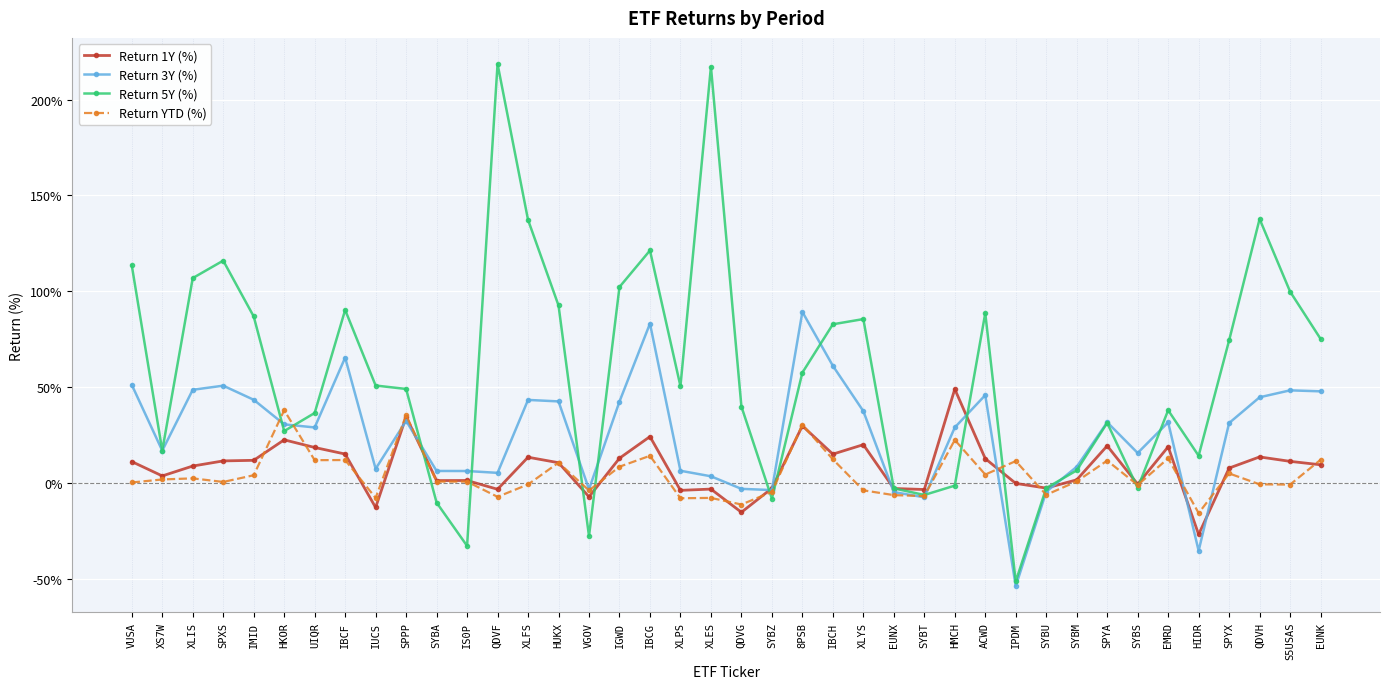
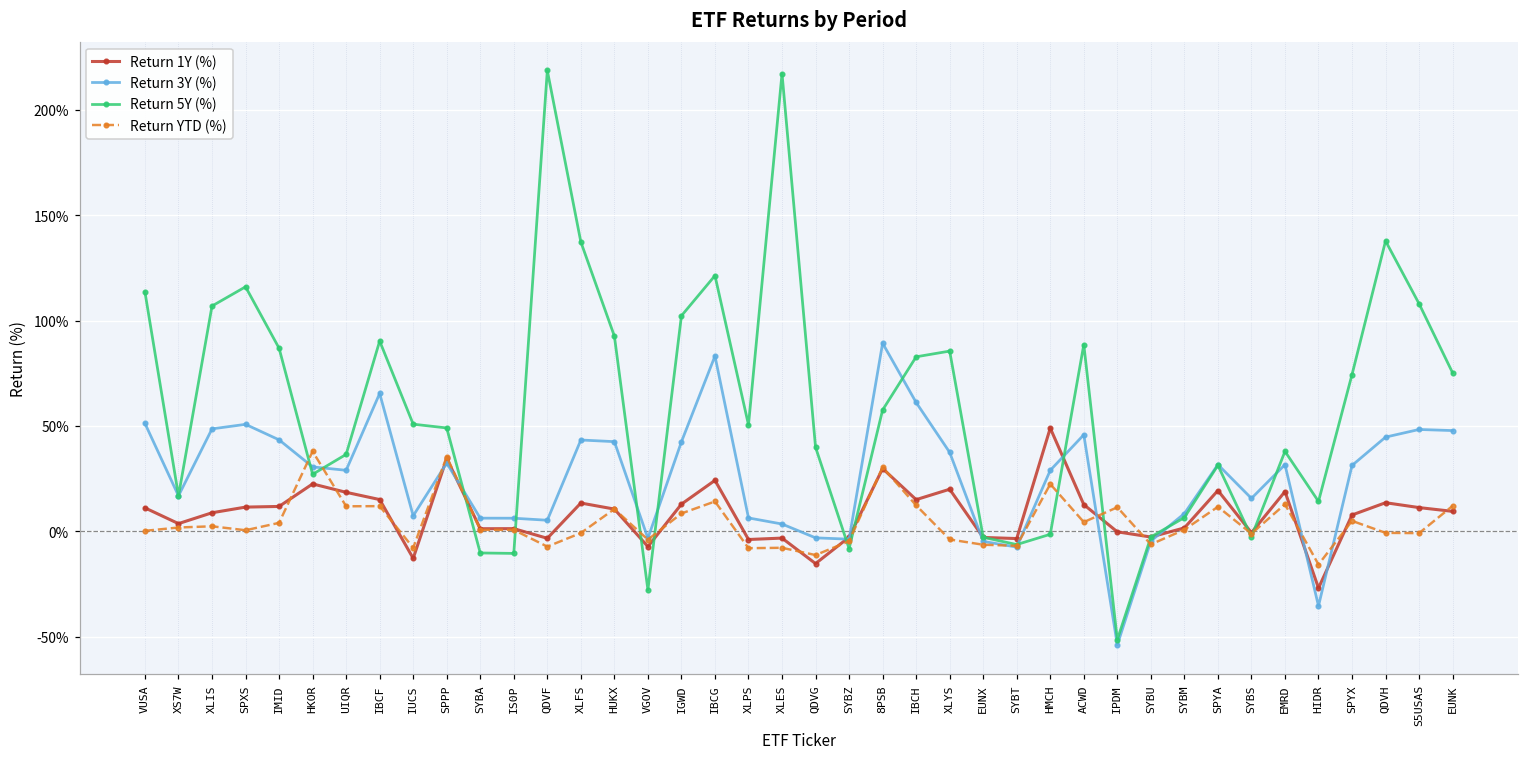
  {
    "Return 1Y (%)": {
      "VUSA": "11%",
      "XS7W": "4%",
      "XLIS": "9%",
      "SPXS": "12%",
      "IMID": "12%",
      "HKOR": "23%",
      "UIQR": "19%",
      "IBCF": "15%",
      "IUCS": "-13%",
      "QDVF": "-3%",
      "XLFS": "13%",
      "VGOV": "-7%",
      "IGWD": "13%",
      "IBCG": "24%",
      "XLPS": "-4%",
      "XLES": "-3%",
      "QDVG": "-15%",
      "IBCH": "15%",
      "XLYS": "20%",
      "SYBT": "-3%",
      "HMCH": "49%",
      "ACWD": "13%",
      "IPDM": "0%",
      "SPYA": "19%",
      "EMRD": "19%",
      "HIDR": "-27%",
      "SPYX": "8%",
      "QDVH": "14%",
      "S5USAS": "11%",
      "EUNK": "10%"
    },
    "Return 3Y (%)": {
      "VUSA": "51%",
      "XLIS": "49%",
      "SPXS": "51%",
      "IMID": "43%",
      "HKOR": "31%",
      "UIQR": "29%",
      "IBCF": "65%",
      "IUCS": "7%",
      "SPPP": "32%",
      "SYBA": "6%",
      "IS0P": "6%",
      "QDVF": "5%",
      "XLFS": "43%",
      "HUKX": "43%",
      "IGWD": "42%",
      "IBCG": "83%",
      "XLPS": "6%",
      "XLES": "4%",
      "QDVG": "-3%",
      "8PSB": "89%",
      "IBCH": "61%",
      "XLYS": "37%",
      "EUNX": "-5%",
      "HMCH": "29%",
      "ACWD": "46%",
      "IPDM": "-54%",
      "SYBU": "-5%",
      "SYBM": "8%",
      "SYBS": "16%",
      "EMRD": "32%",
      "HIDR": "-35%",
      "SPYX": "31%",
      "QDVH": "45%",
      "S5USAS": "48%",
      "EUNK": "48%"
    },
    "Return 5Y (%)": {
      "VUSA": "113%",
      "XLIS": "107%",
      "SPXS": "116%",
      "IMID": "87%",
      "HKOR": "27%",
      "UIQR": "37%",
      "IBCF": "90%",
      "IUCS": "51%",
      "SPPP": "49%",
      "SYBA": "-10%",
-     "IS0P": "-33%",
+     "IS0P": "-10%",
      "QDVF": "219%",
      "XLFS": "137%",
      "HUKX": "93%",
      "VGOV": "-28%",
      "IGWD": "102%",
      "IBCG": "121%",
      "XLPS": "51%",
      "XLES": "217%",
      "QDVG": "40%",
      "SYBZ": "-8%",
      "8PSB": "58%",
      "IBCH": "83%",
      "XLYS": "86%",
      "HMCH": "-1%",
      "ACWD": "89%",
      "IPDM": "-51%",
      "SYBM": "7%",
      "SYBS": "-3%",
      "EMRD": "38%",
      "HIDR": "14%",
      "SPYX": "74%",
      "QDVH": "138%",
-     "S5USAS": "100%",
+     "S5USAS": "108%",
      "EUNK": "75%"
    },
    "Return YTD (%)": {
      "VUSA": "0%",
      "XS7W": "2%",
      "XLIS": "2%",
      "SPXS": "1%",
      "IMID": "4%",
      "HKOR": "38%",
      "UIQR": "12%",
      "IBCF": "12%",
      "IUCS": "-8%",
      "QDVF": "-7%",
      "XLFS": "-1%",
      "IGWD": "9%",
      "IBCG": "14%",
      "XLPS": "-8%",
      "XLES": "-8%",
      "QDVG": "-11%",
      "IBCH": "12%",
      "XLYS": "-4%",
      "EUNX": "-6%",
      "HMCH": "22%",
      "ACWD": "4%",
      "IPDM": "11%",
      "SYBU": "-6%",
      "SPYA": "12%",
      "EMRD": "13%",
      "HIDR": "-16%",
      "SPYX": "5%",
      "QDVH": "-1%",
      "S5USAS": "-1%",
      "EUNK": "12%"
    }
  }
